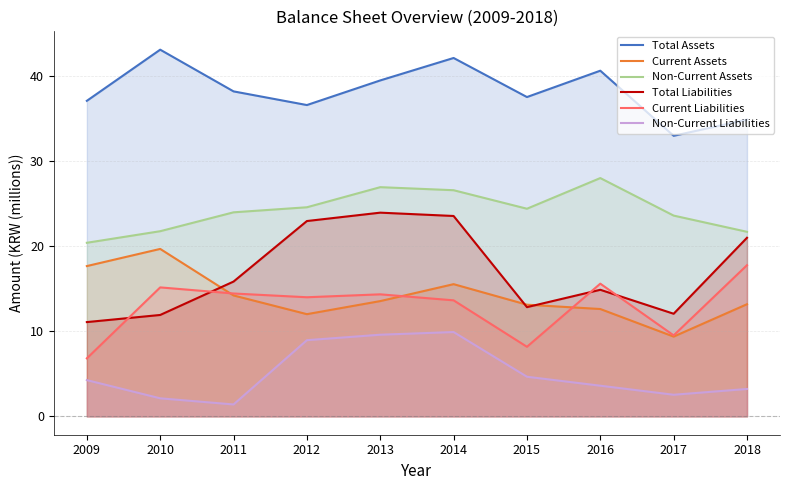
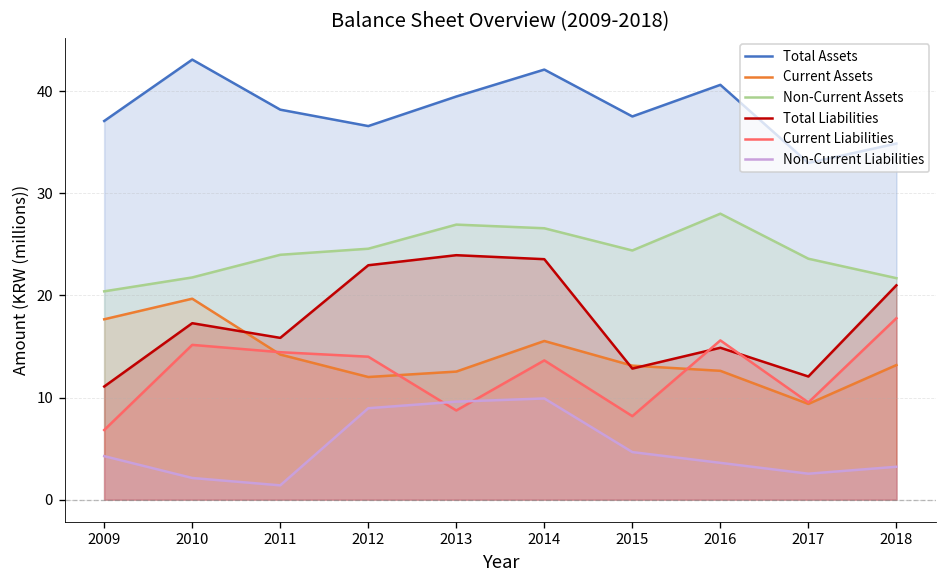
  {
    "Total Assets": {
      "2009": 37,
      "2010": 43,
      "2011": 38,
      "2012": 37,
      "2013": 39,
      "2014": 42,
      "2015": 38,
      "2016": 41,
      "2017": 33
    },
    "Current Assets": {
      "2009": 18,
      "2010": 20,
      "2012": 12,
-     "2013": 14,
+     "2013": 13,
      "2014": 16,
      "2016": 13,
      "2018": 13
    },
    "Non-Current Assets": {
      "2009": 20,
      "2010": 22,
      "2011": 24,
      "2012": 25,
      "2013": 27,
      "2014": 27,
      "2015": 24,
      "2016": 28,
      "2017": 24,
      "2018": 22
    },
    "Total Liabilities": {
      "2009": 11,
-     "2010": 12,
+     "2010": 17,
      "2011": 16,
      "2012": 23,
      "2013": 24,
      "2014": 24,
      "2016": 15,
      "2017": 12,
      "2018": 21
    },
    "Current Liabilities": {
      "2009": 7,
      "2010": 15,
      "2012": 14,
-     "2013": 14,
+     "2013": 9,
      "2014": 14,
      "2015": 8,
      "2016": 16,
      "2018": 18
    },
    "Non-Current Liabilities": {
      "2009": 4,
      "2010": 2,
      "2011": 1,
      "2012": 9,
      "2013": 10,
      "2014": 10,
      "2015": 5,
      "2016": 4,
      "2017": 3,
      "2018": 3
    }
  }
